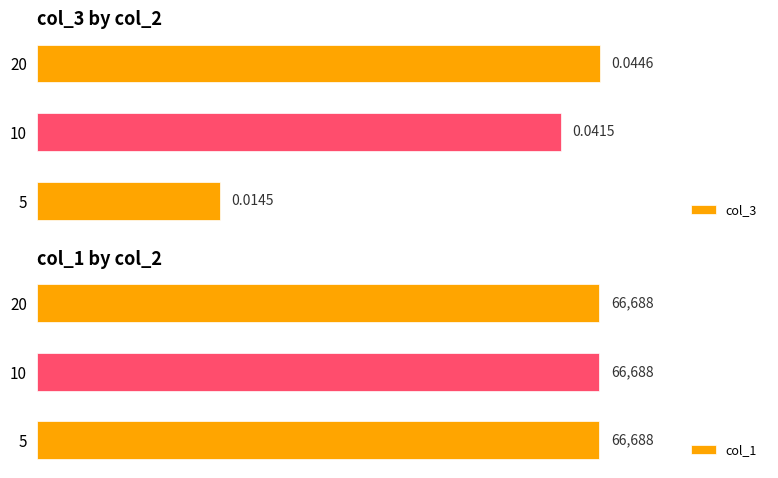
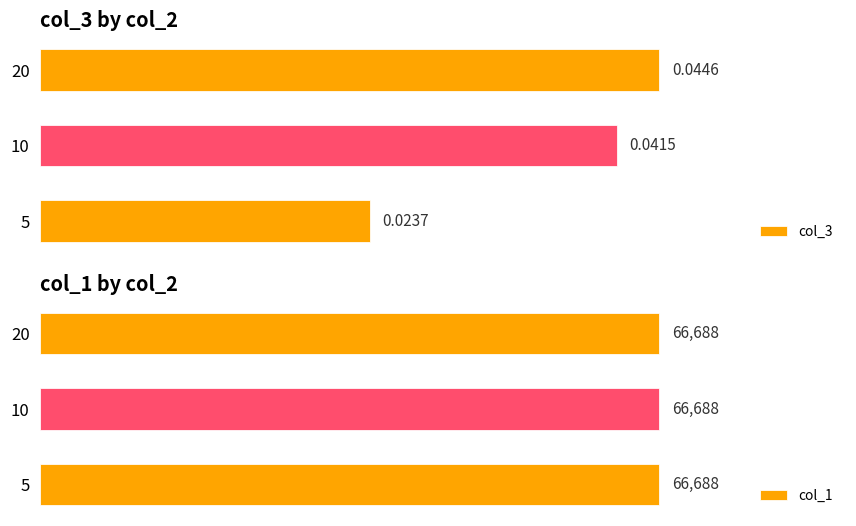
  {
    "col_3 by col_2": {
      "20": "0.0446",
      "10": "0.0415",
-     "5": "0.0145"
+     "5": "0.0237"
    },
    "col_1 by col_2": {
      "20": "66,688",
      "10": "66,688",
      "5": "66,688"
    }
  }
